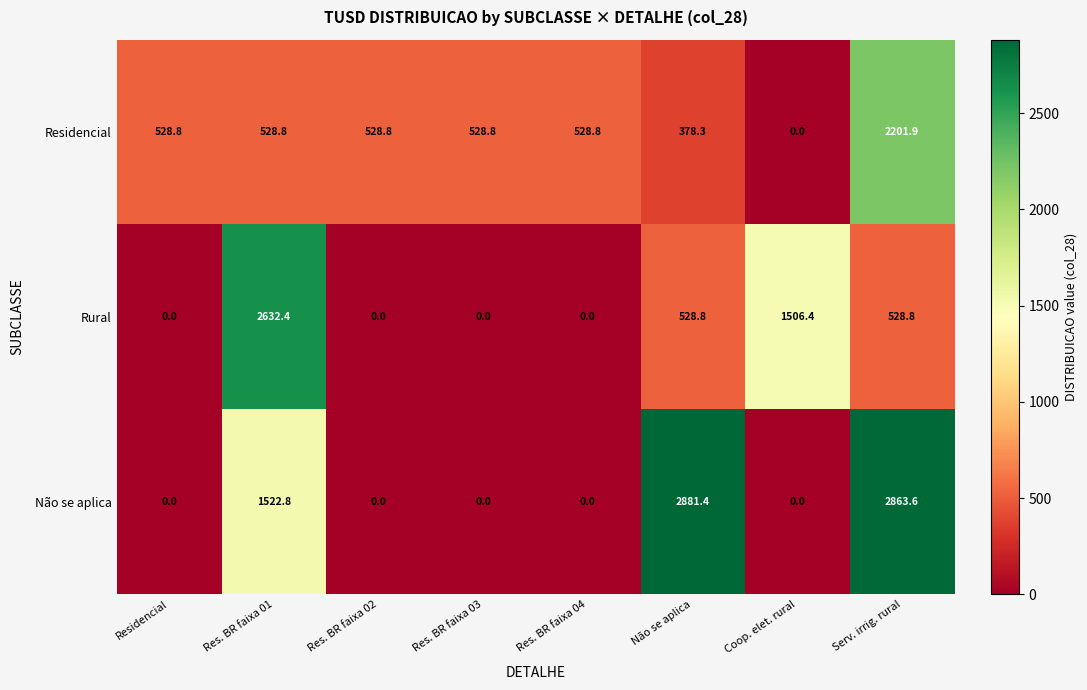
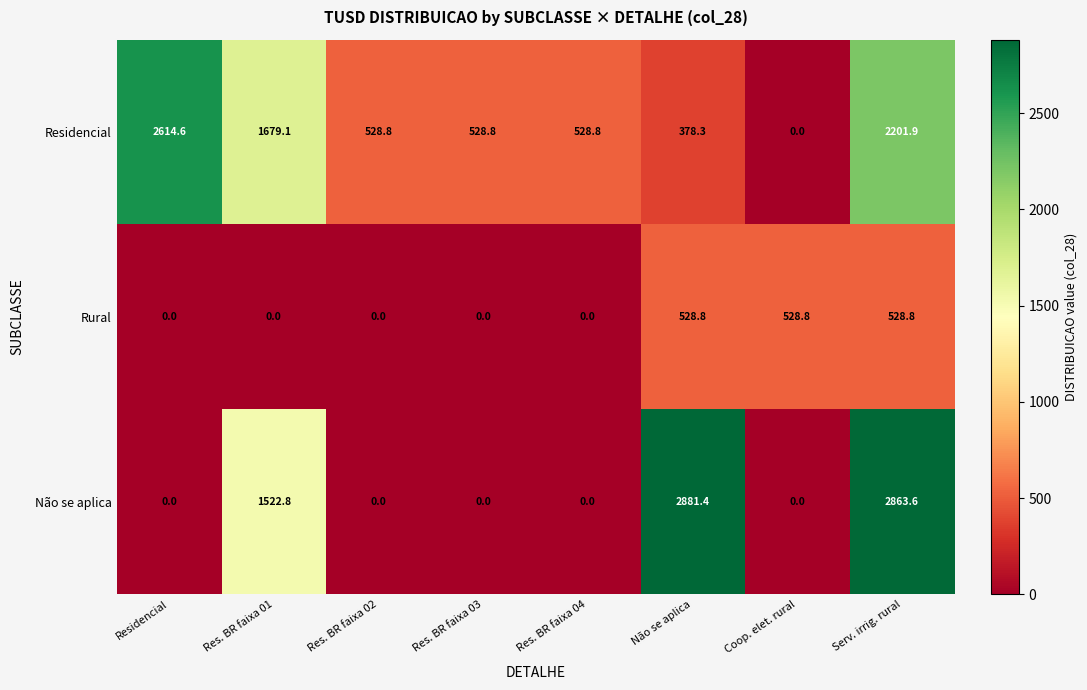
  {
    "Residencial": {
-     "Residencial": 528.8,
-     "Res. BR faixa 01": 528.8,
+     "Residencial": 2614.6,
+     "Res. BR faixa 01": 1679.1,
      "Res. BR faixa 02": 528.8,
      "Res. BR faixa 03": 528.8,
      "Res. BR faixa 04": 528.8,
      "Não se aplica": 378.3,
      "Coop. elet. rural": 0.0,
      "Serv. irrig. rural": 2201.9
    },
    "Rural": {
      "Residencial": 0.0,
-     "Res. BR faixa 01": 2632.4,
+     "Res. BR faixa 01": 0.0,
      "Res. BR faixa 02": 0.0,
      "Res. BR faixa 03": 0.0,
      "Res. BR faixa 04": 0.0,
      "Não se aplica": 528.8,
-     "Coop. elet. rural": 1506.4,
+     "Coop. elet. rural": 528.8,
      "Serv. irrig. rural": 528.8
    },
    "Não se aplica": {
      "Residencial": 0.0,
      "Res. BR faixa 01": 1522.8,
      "Res. BR faixa 02": 0.0,
      "Res. BR faixa 03": 0.0,
      "Res. BR faixa 04": 0.0,
      "Não se aplica": 2881.4,
      "Coop. elet. rural": 0.0,
      "Serv. irrig. rural": 2863.6
    }
  }
